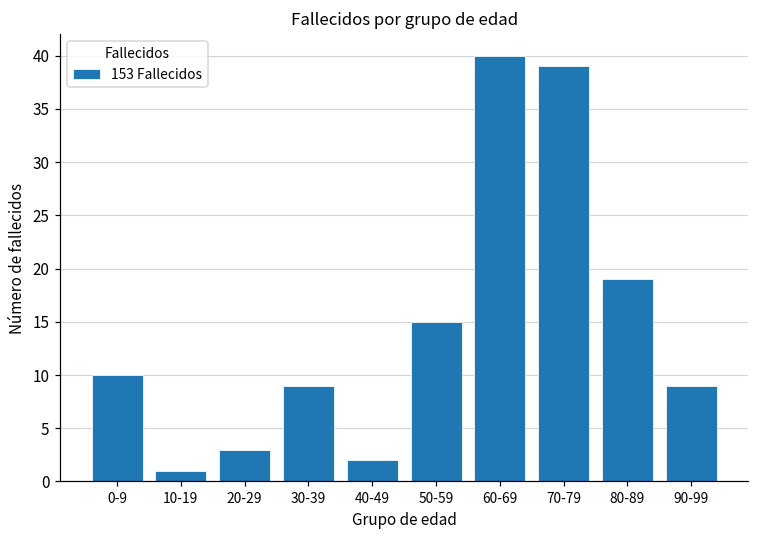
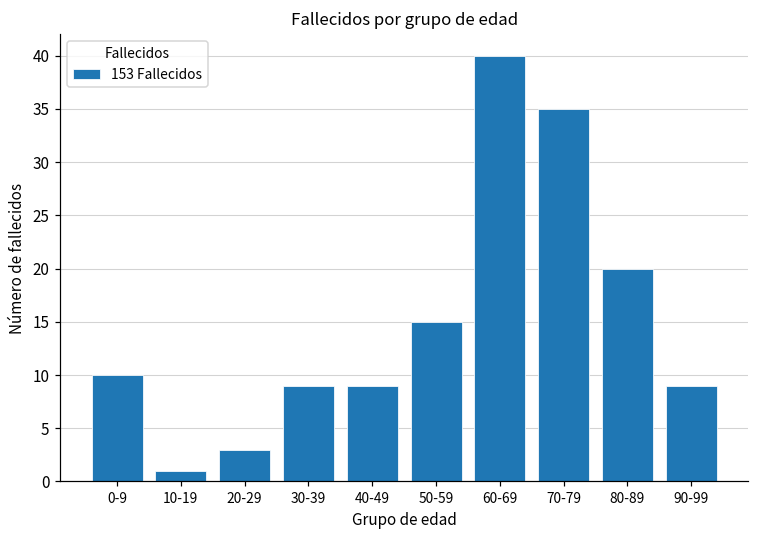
  {
    "0-9": 10,
    "10-19": 1,
    "20-29": 3,
    "30-39": 9,
-   "40-49": 2,
+   "40-49": 9,
    "50-59": 15,
    "60-69": 40,
-   "70-79": 39,
-   "80-89": 19,
+   "70-79": 35,
+   "80-89": 20,
    "90-99": 9
  }
